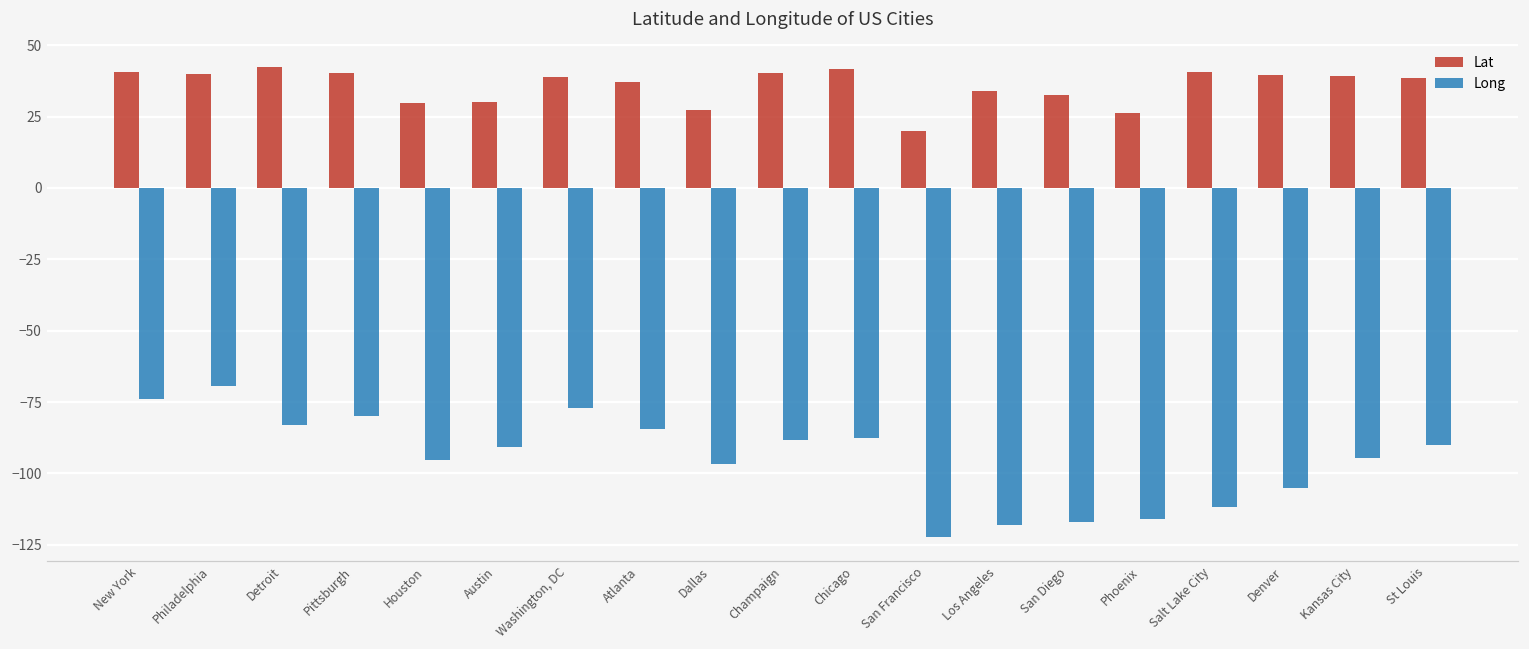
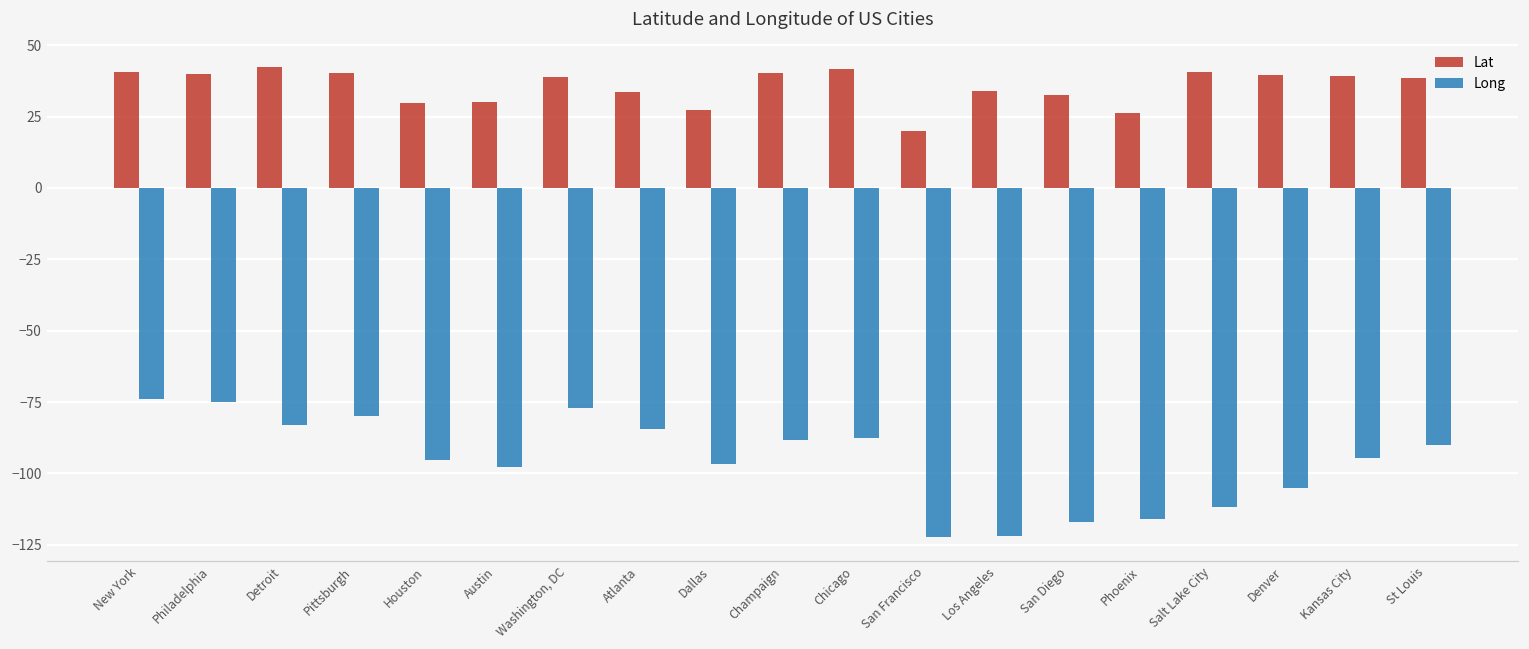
  {
    "Lat": {
      "New York": 41,
      "Philadelphia": 40,
      "Detroit": 42,
      "Pittsburgh": 40,
      "Houston": 30,
      "Austin": 30,
      "Washington, DC": 39,
-     "Atlanta": 37,
+     "Atlanta": 34,
      "Dallas": 27,
      "Champaign": 40,
      "Chicago": 42,
      "San Francisco": 20,
      "Los Angeles": 34,
      "San Diego": 33,
      "Phoenix": 26,
      "Salt Lake City": 41,
      "Denver": 40,
      "Kansas City": 39,
      "St Louis": 39
    },
    "Long": {
      "New York": -74,
-     "Philadelphia": -69,
+     "Philadelphia": -75,
      "Detroit": -83,
      "Pittsburgh": -80,
      "Houston": -95,
-     "Austin": -91,
+     "Austin": -98,
      "Washington, DC": -77,
      "Atlanta": -84,
      "Dallas": -97,
      "Champaign": -88,
      "Chicago": -88,
      "San Francisco": -122,
-     "Los Angeles": -118,
+     "Los Angeles": -122,
      "San Diego": -117,
      "Phoenix": -116,
      "Salt Lake City": -112,
      "Denver": -105,
      "Kansas City": -95,
      "St Louis": -90
    }
  }
